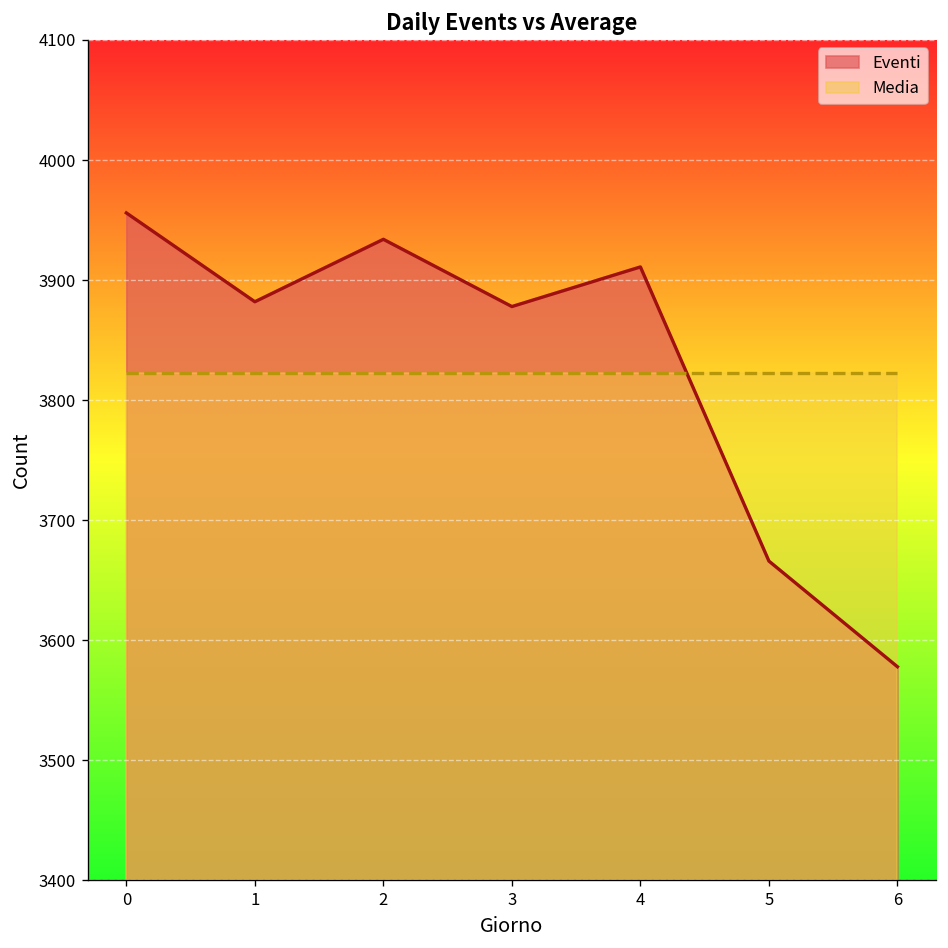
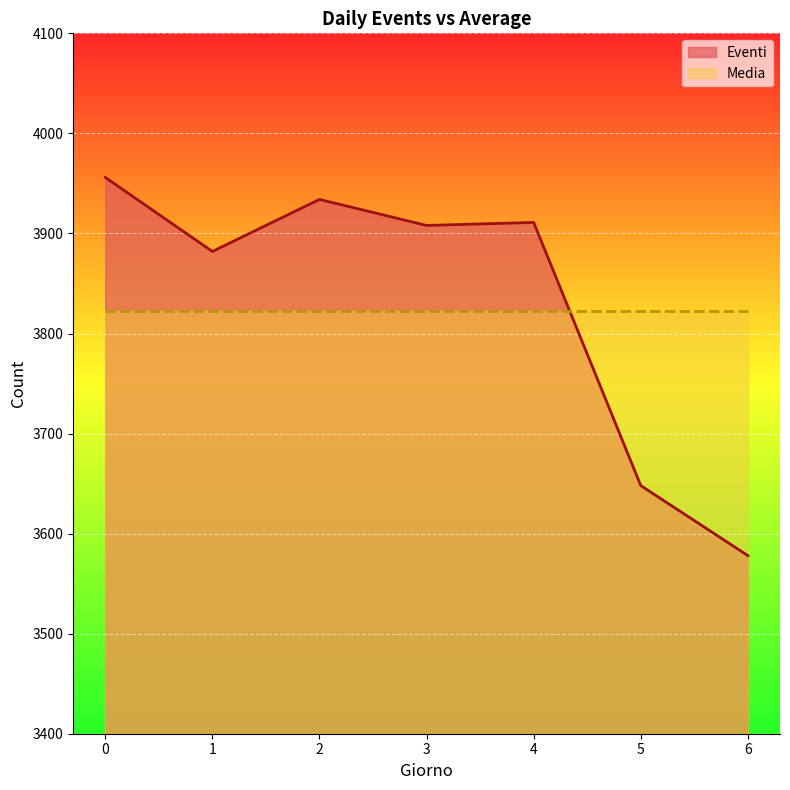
  {
    "Eventi": {
      "0": 3956,
      "1": 3882,
      "2": 3934,
-     "3": 3878,
+     "3": 3908,
      "4": 3911,
-     "5": 3666,
+     "5": 3648,
      "6": 3578
    },
    "Media": {
      "0": 3822,
      "1": 3822,
      "2": 3822,
      "3": 3822,
      "4": 3822,
      "5": 3822,
      "6": 3822
    }
  }
